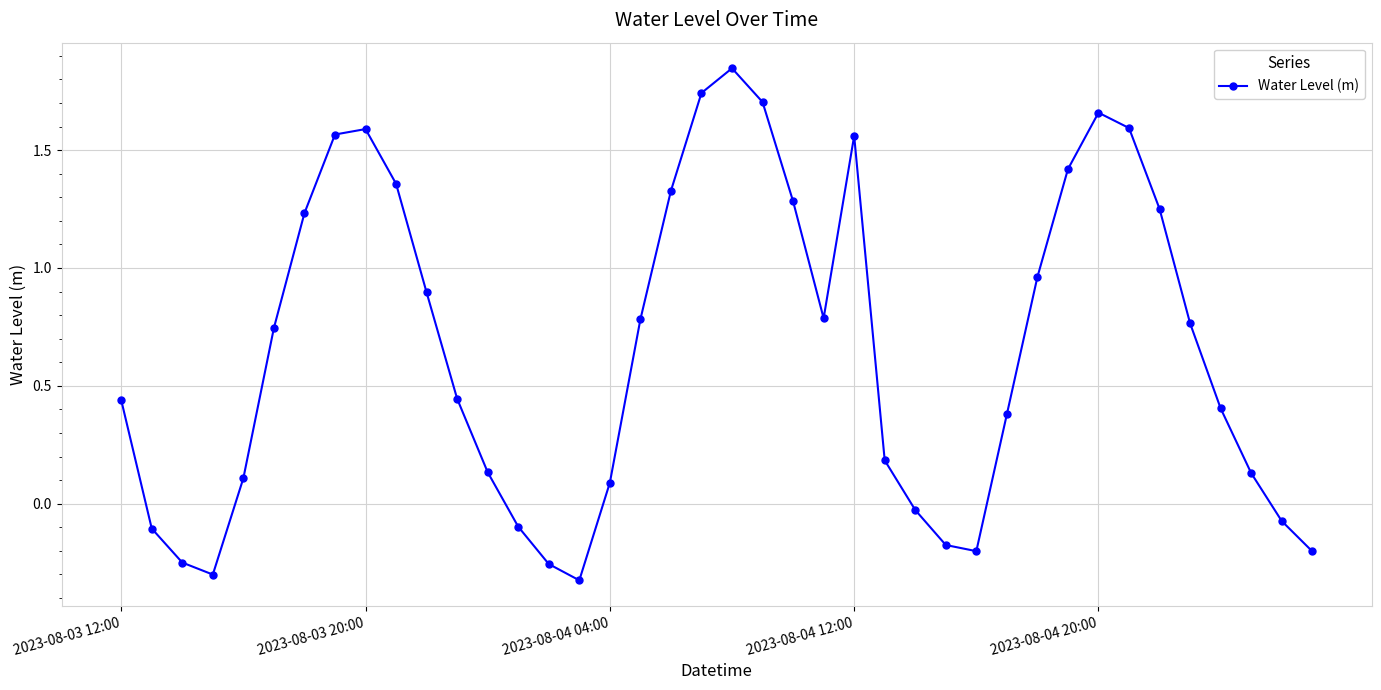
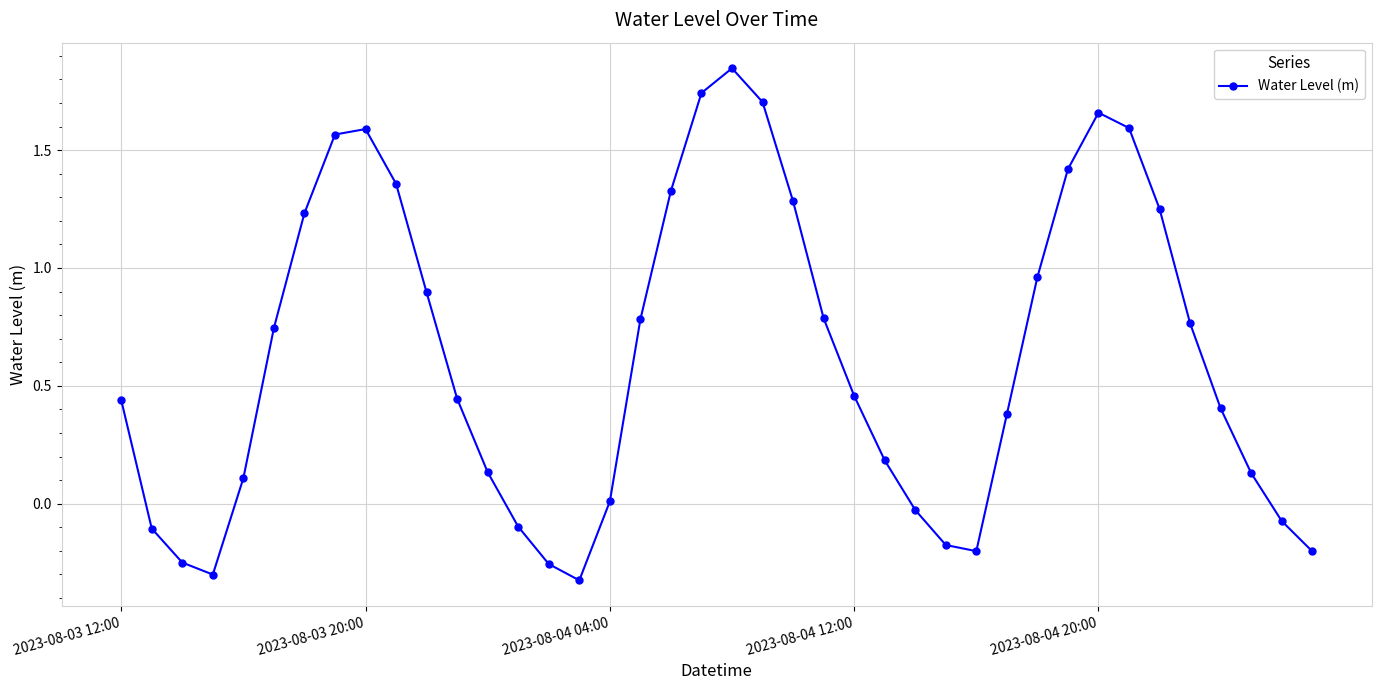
  {
    "2023-08-03 12:00": 0.44,
    "2023-08-03 20:00": 1.59,
-   "2023-08-04 04:00": 0.09,
-   "2023-08-04 12:00": 1.56,
+   "2023-08-04 04:00": 0.01,
+   "2023-08-04 12:00": 0.46,
    "2023-08-04 20:00": 1.66
  }
